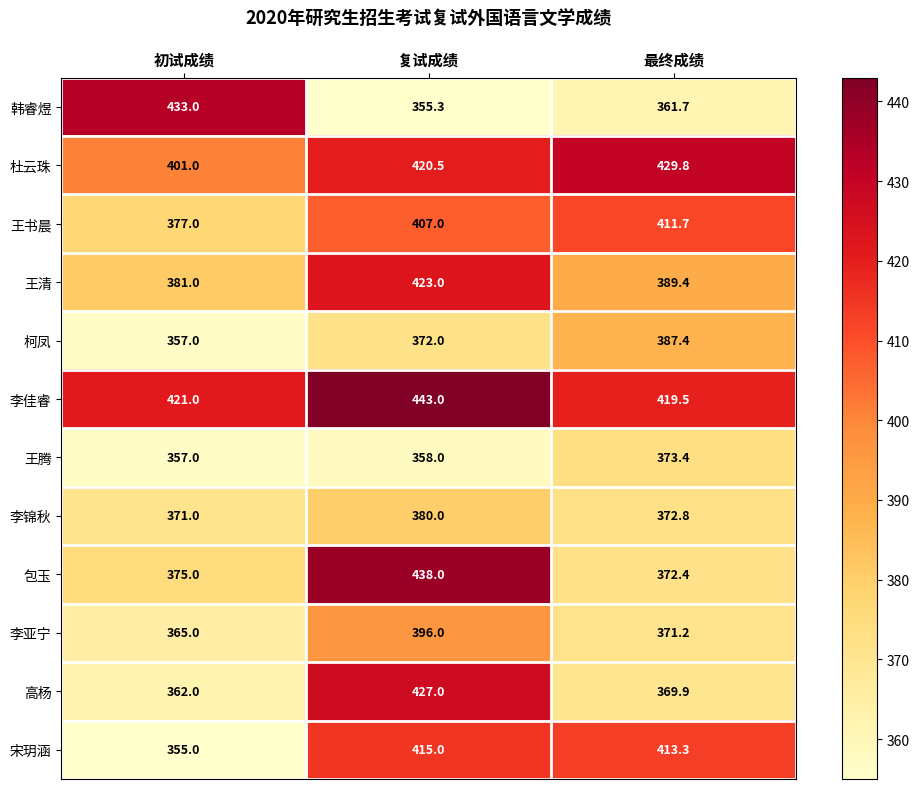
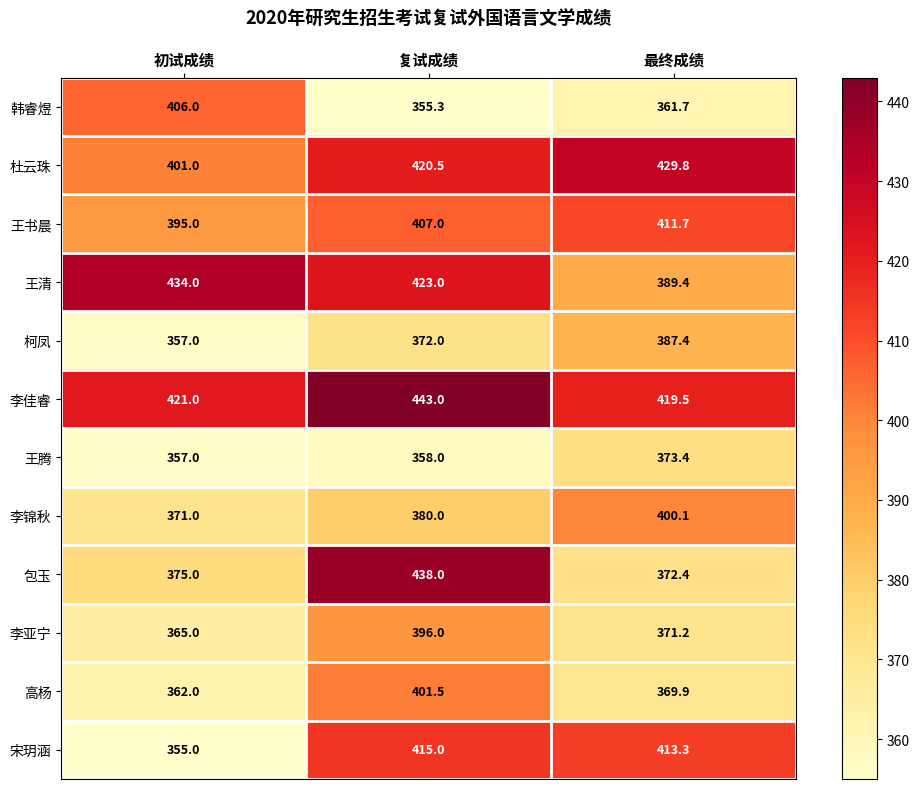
  {
    "韩睿煜": {
-     "初试成绩": 433.0,
+     "初试成绩": 406.0,
      "复试成绩": 355.3,
      "最终成绩": 361.7
    },
    "杜云珠": {
      "初试成绩": 401.0,
      "复试成绩": 420.5,
      "最终成绩": 429.8
    },
    "王书晨": {
-     "初试成绩": 377.0,
+     "初试成绩": 395.0,
      "复试成绩": 407.0,
      "最终成绩": 411.7
    },
    "王清": {
-     "初试成绩": 381.0,
+     "初试成绩": 434.0,
      "复试成绩": 423.0,
      "最终成绩": 389.4
    },
    "柯凤": {
      "初试成绩": 357.0,
      "复试成绩": 372.0,
      "最终成绩": 387.4
    },
    "李佳睿": {
      "初试成绩": 421.0,
      "复试成绩": 443.0,
      "最终成绩": 419.5
    },
    "王腾": {
      "初试成绩": 357.0,
      "复试成绩": 358.0,
      "最终成绩": 373.4
    },
    "李锦秋": {
      "初试成绩": 371.0,
      "复试成绩": 380.0,
-     "最终成绩": 372.8
+     "最终成绩": 400.1
    },
    "包玉": {
      "初试成绩": 375.0,
      "复试成绩": 438.0,
      "最终成绩": 372.4
    },
    "李亚宁": {
      "初试成绩": 365.0,
      "复试成绩": 396.0,
      "最终成绩": 371.2
    },
    "高杨": {
      "初试成绩": 362.0,
-     "复试成绩": 427.0,
+     "复试成绩": 401.5,
      "最终成绩": 369.9
    },
    "宋玥涵": {
      "初试成绩": 355.0,
      "复试成绩": 415.0,
      "最终成绩": 413.3
    }
  }
